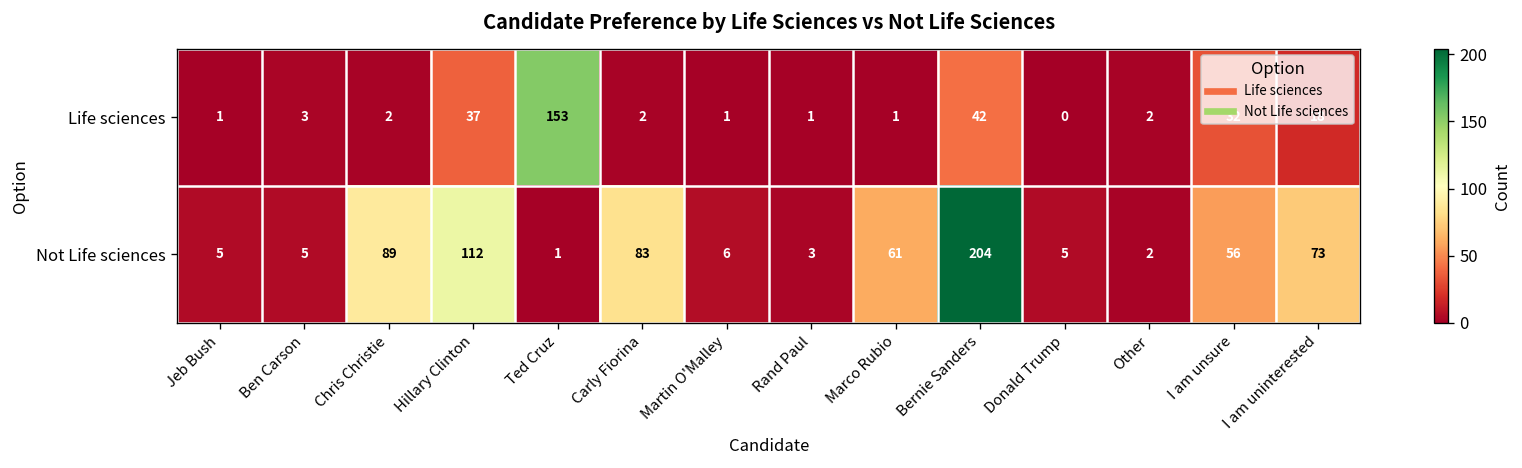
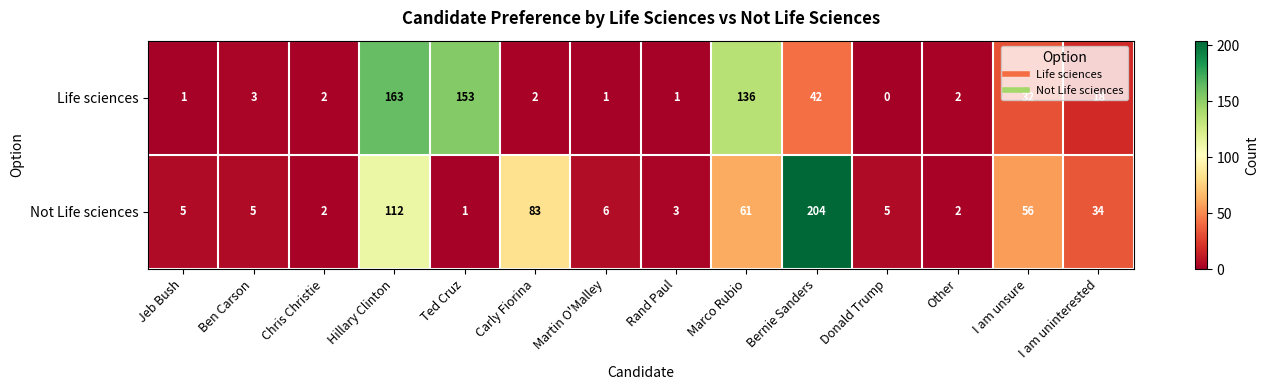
  {
    "Life sciences": {
      "Jeb Bush": 1,
      "Ben Carson": 3,
      "Chris Christie": 2,
-     "Hillary Clinton": 37,
+     "Hillary Clinton": 163,
      "Ted Cruz": 153,
      "Carly Fiorina": 2,
      "Martin O'Malley": 1,
      "Rand Paul": 1,
-     "Marco Rubio": 1,
+     "Marco Rubio": 136,
      "Bernie Sanders": 42,
      "Donald Trump": 0,
      "Other": 2
    },
    "Not Life sciences": {
      "Jeb Bush": 5,
      "Ben Carson": 5,
-     "Chris Christie": 89,
+     "Chris Christie": 2,
      "Hillary Clinton": 112,
      "Ted Cruz": 1,
      "Carly Fiorina": 83,
      "Martin O'Malley": 6,
      "Rand Paul": 3,
      "Marco Rubio": 61,
      "Bernie Sanders": 204,
      "Donald Trump": 5,
      "Other": 2,
      "I am unsure": 56,
-     "I am uninterested": 73
+     "I am uninterested": 34
    }
  }
